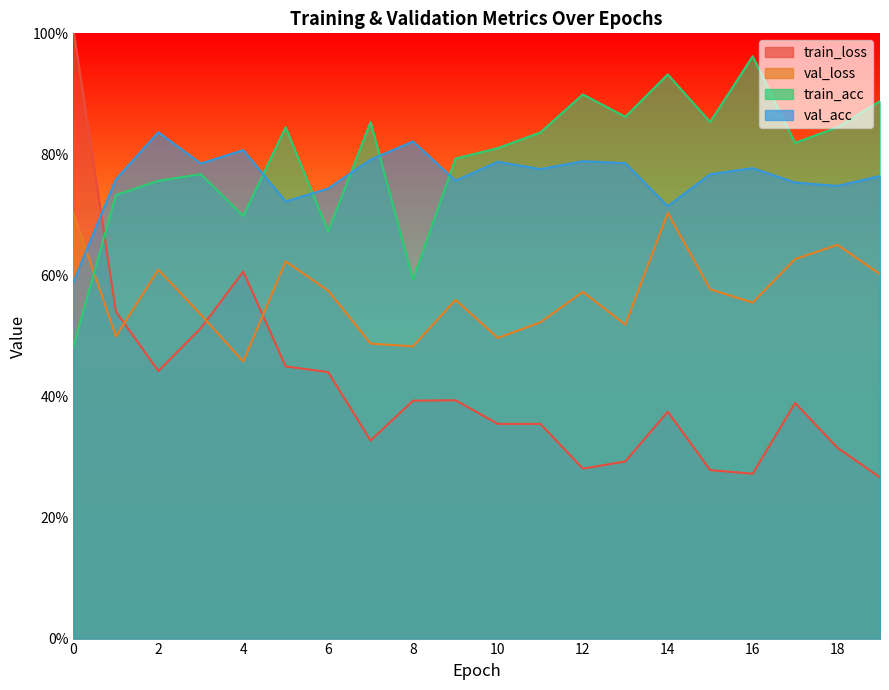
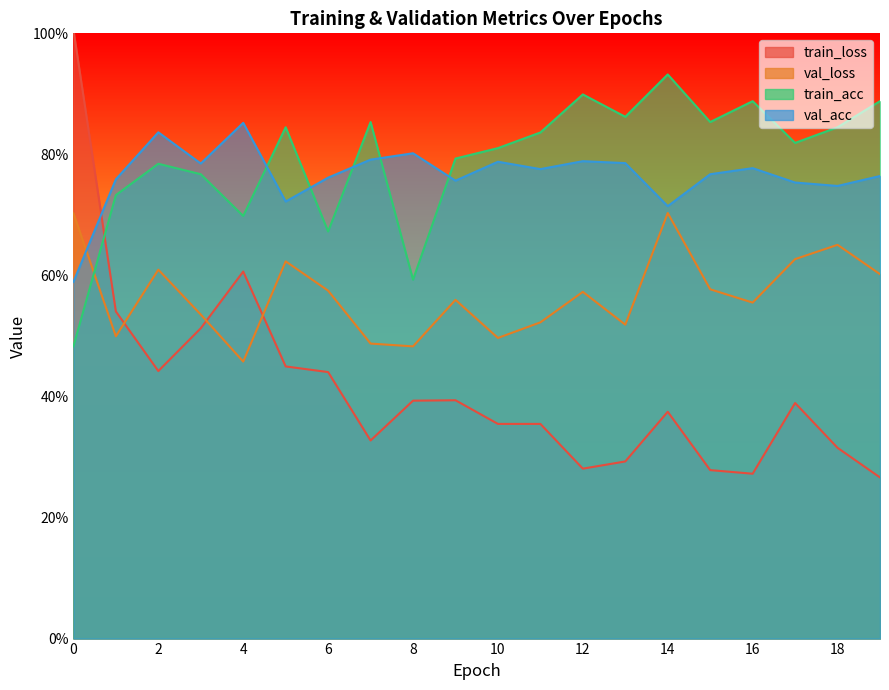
  {
    "train_acc": {
      "0": "48%",
-     "2": "76%",
+     "2": "78%",
      "4": "70%",
      "6": "67%",
      "8": "59%",
      "10": "81%",
      "12": "90%",
      "14": "93%",
-     "16": "96%"
+     "16": "89%"
    },
    "val_acc": {
      "0": "59%",
      "2": "84%",
-     "4": "81%",
-     "6": "74%",
-     "8": "82%",
+     "4": "85%",
+     "6": "76%",
+     "8": "80%",
      "10": "79%",
      "12": "79%",
      "14": "71%",
      "16": "78%",
      "18": "75%"
    }
  }
